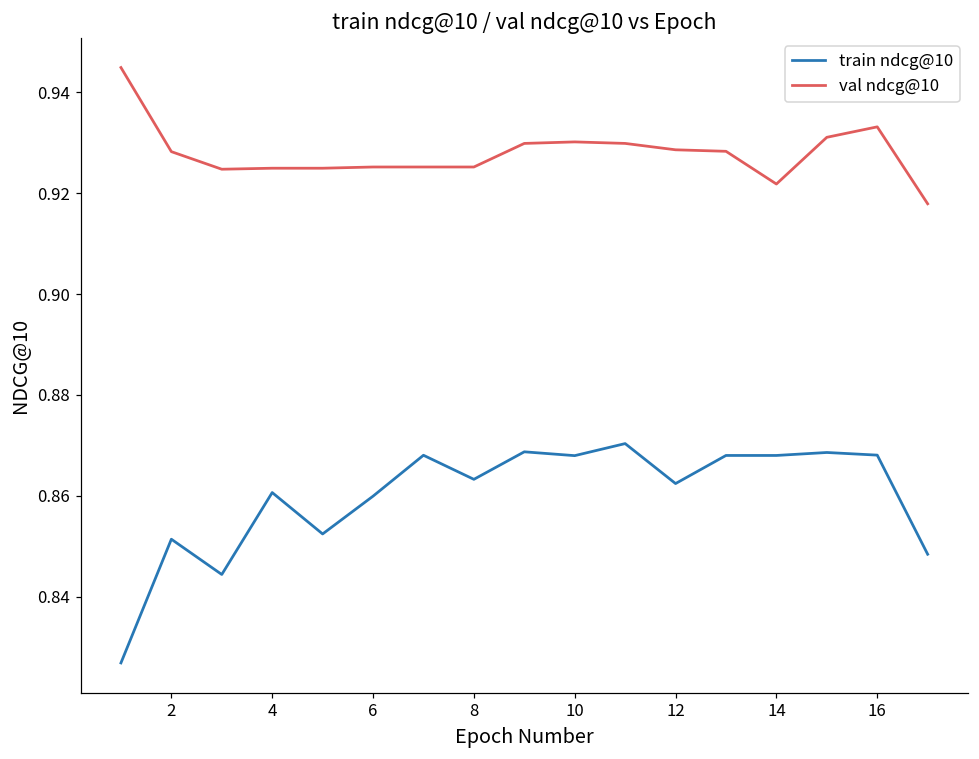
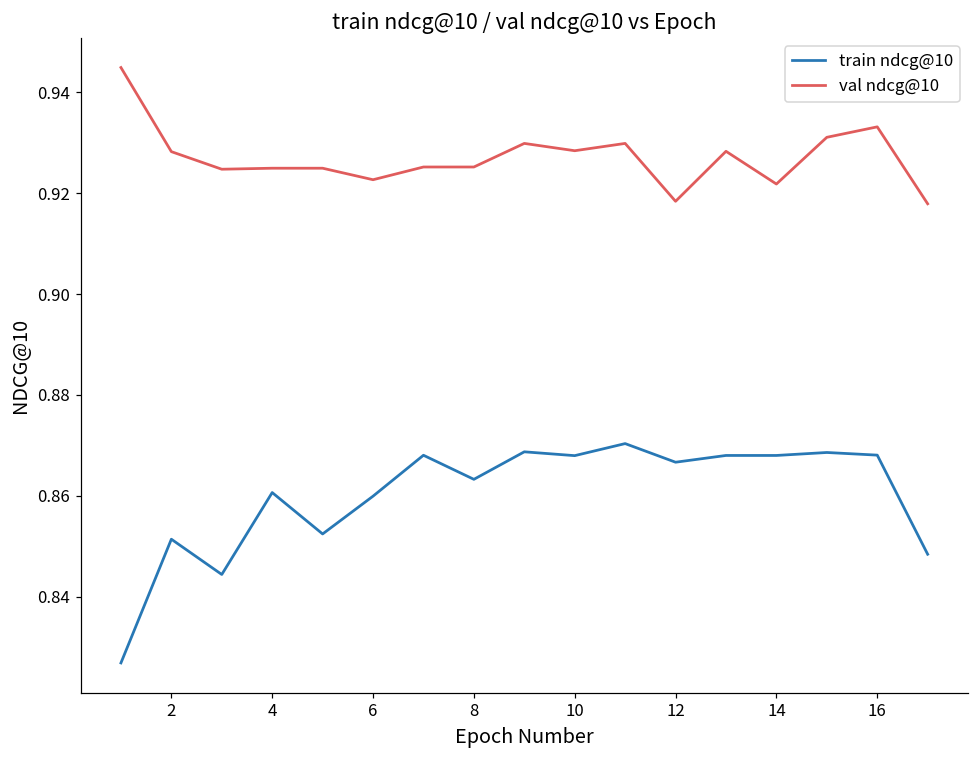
  {
    "train ndcg@10": {
      "2": 0.851,
      "4": 0.861,
      "6": 0.860,
      "8": 0.863,
      "10": 0.868,
-     "12": 0.862,
+     "12": 0.867,
      "14": 0.868,
      "16": 0.868
    },
    "val ndcg@10": {
      "2": 0.928,
      "4": 0.925,
-     "6": 0.925,
+     "6": 0.923,
      "8": 0.925,
-     "10": 0.930,
-     "12": 0.929,
+     "10": 0.928,
+     "12": 0.918,
      "14": 0.922,
      "16": 0.933
    }
  }
